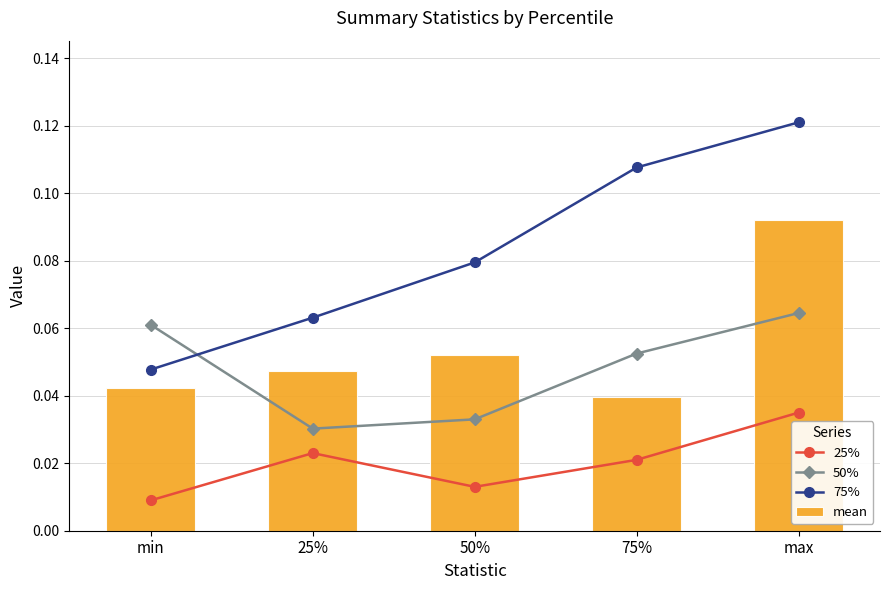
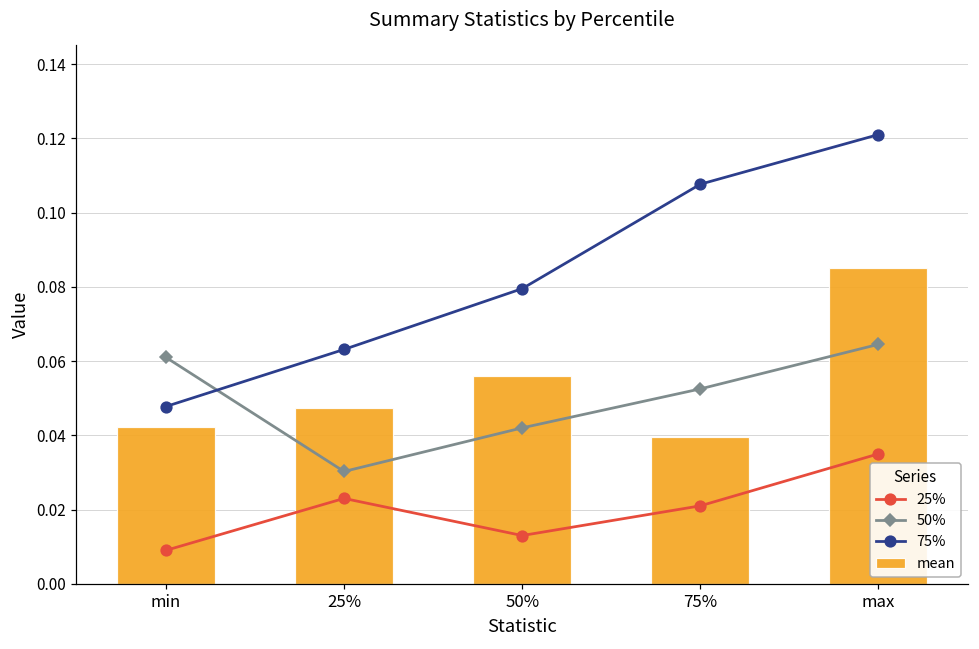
  {
    "25%": {
      "min": 0.009,
      "25%": 0.023,
      "50%": 0.013,
      "75%": 0.021,
      "max": 0.035
    },
    "mean": {
      "min": 0.042,
      "25%": 0.047,
-     "50%": 0.052,
+     "50%": 0.056,
      "75%": 0.040,
-     "max": 0.092
+     "max": 0.085
    },
    "50%": {
      "min": 0.061,
      "25%": 0.030,
-     "50%": 0.033,
+     "50%": 0.042,
      "75%": 0.053,
      "max": 0.065
    },
    "75%": {
      "min": 0.048,
      "25%": 0.063,
      "50%": 0.080,
      "75%": 0.108,
      "max": 0.121
    }
  }
